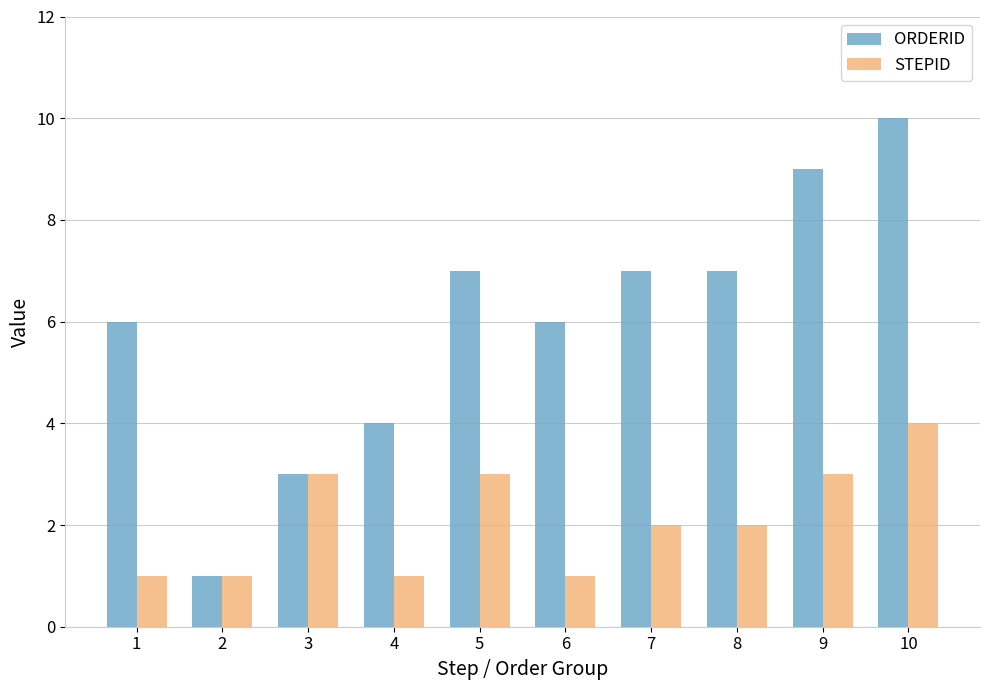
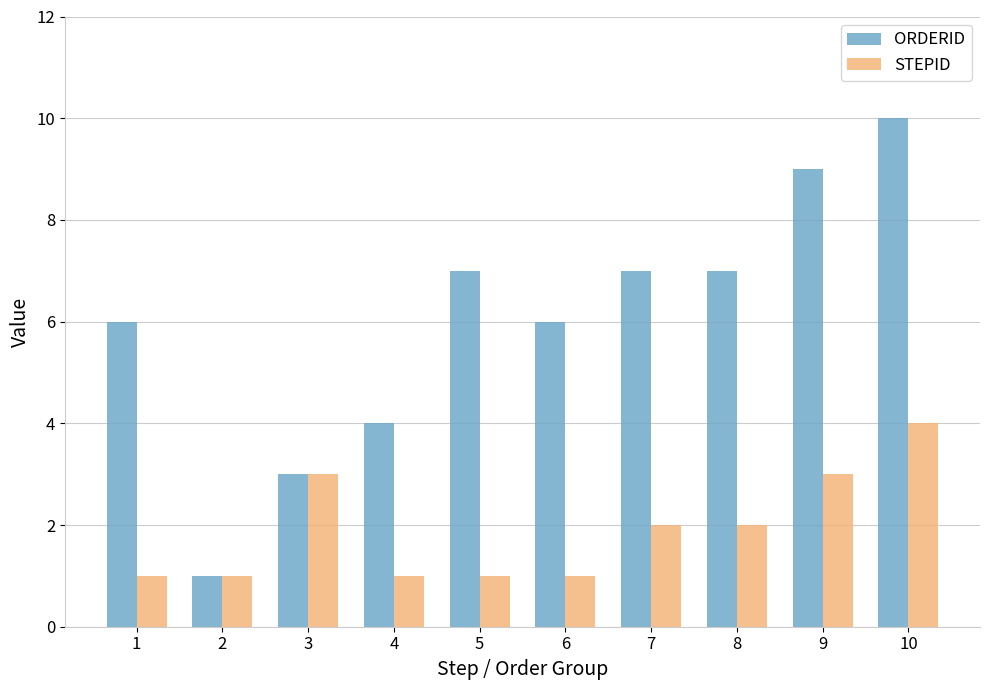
  {
    "ORDERID": {
      "1": 6,
      "2": 1,
      "3": 3,
      "4": 4,
      "5": 7,
      "6": 6,
      "7": 7,
      "8": 7,
      "9": 9,
      "10": 10
    },
    "STEPID": {
      "1": 1,
      "2": 1,
      "3": 3,
      "4": 1,
-     "5": 3,
+     "5": 1,
      "6": 1,
      "7": 2,
      "8": 2,
      "9": 3,
      "10": 4
    }
  }
